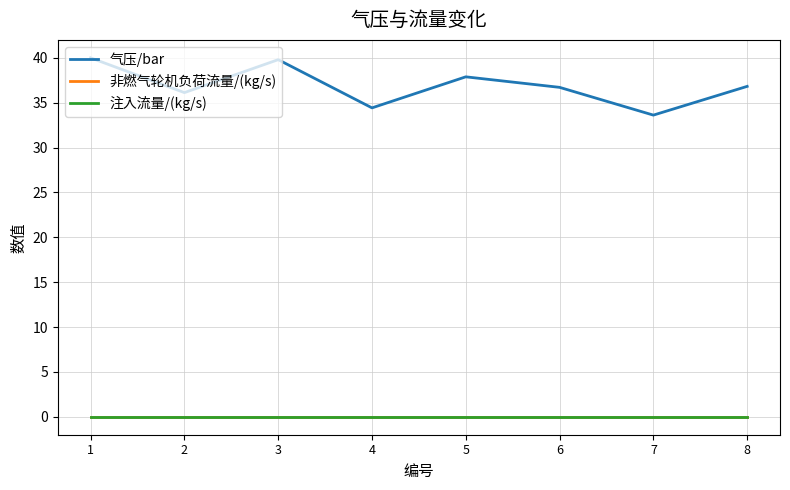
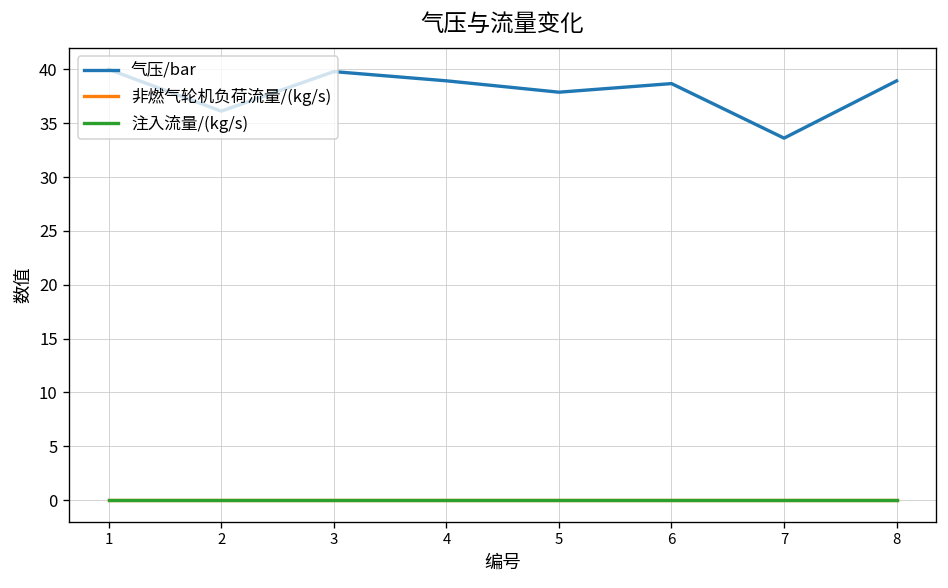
  {
    "气压/bar": {
-     "4": 34,
+     "4": 39,
      "5": 38,
-     "6": 37,
+     "6": 39,
      "7": 34,
-     "8": 37
+     "8": 39
    },
    "注入流量/(kg/s)": {
      "1": 0,
      "2": 0,
      "3": 0,
      "4": 0,
      "5": 0,
      "6": 0,
      "7": 0,
      "8": 0
    }
  }
